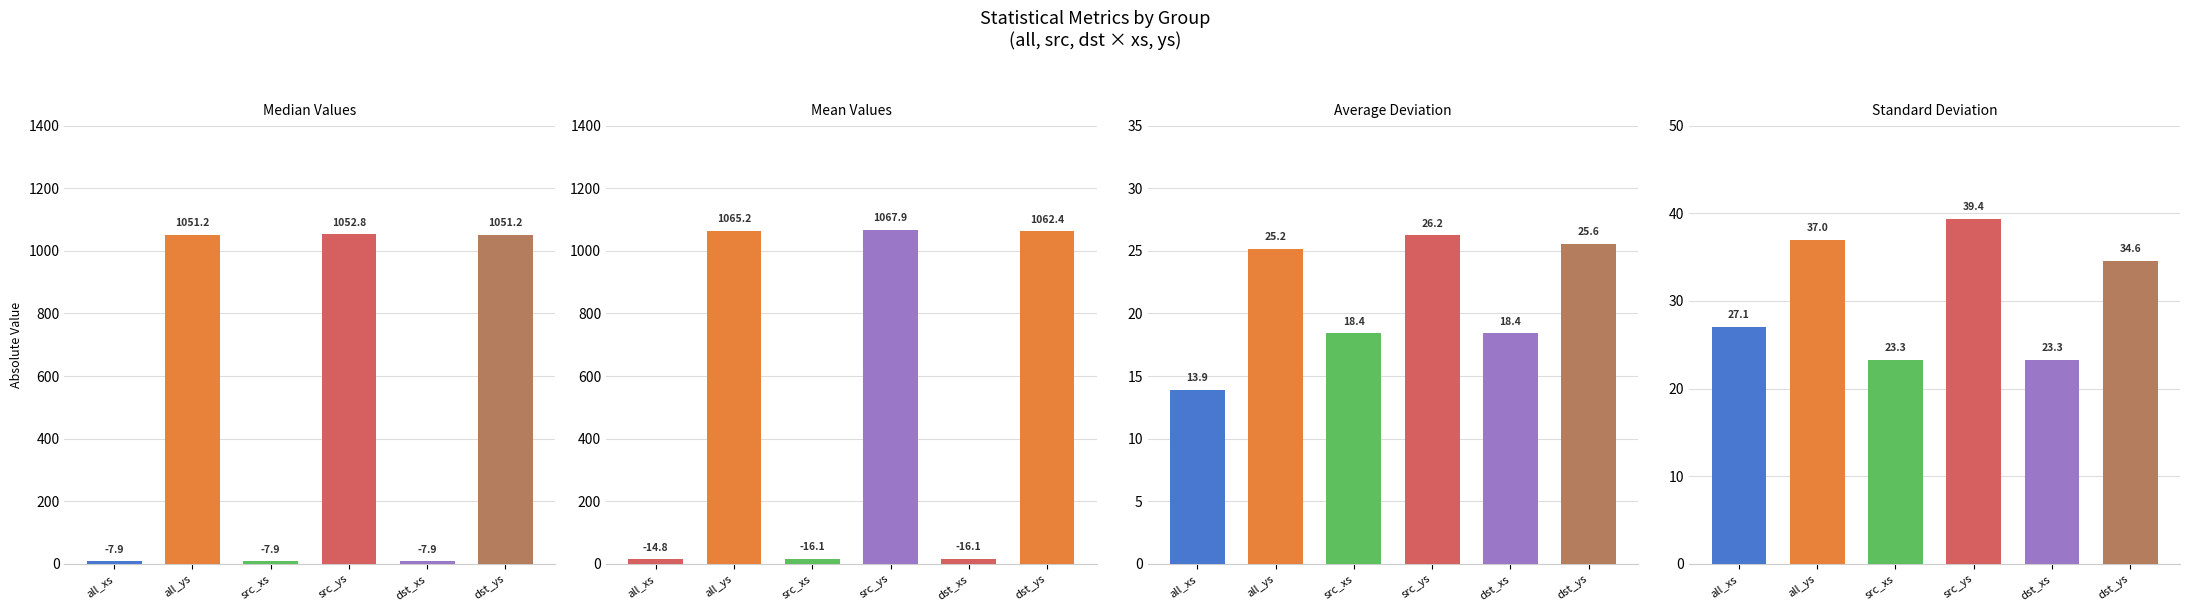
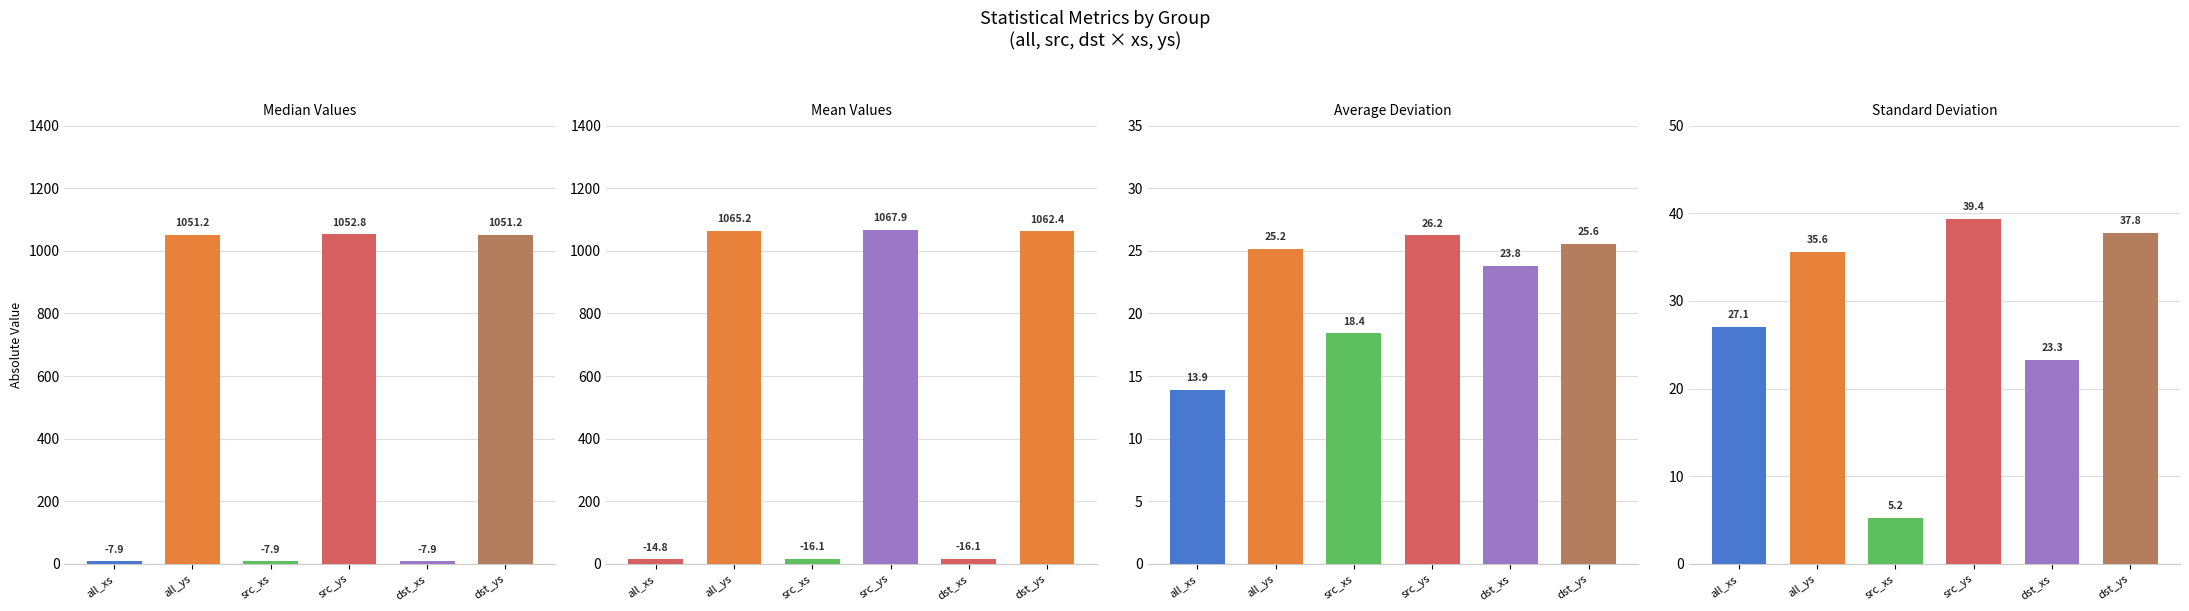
  {
    "Median Values": {
      "all_ys": 1051.2,
      "src_ys": 1052.8,
      "dst_ys": 1051.2
    },
    "Mean Values": {
      "all_ys": 1065.2,
      "src_ys": 1067.9,
      "dst_ys": 1062.4
    },
    "Average Deviation": {
      "all_xs": 13.9,
      "all_ys": 25.2,
      "src_xs": 18.4,
-     "dst_xs": 18.4,
+     "dst_xs": 23.8,
      "dst_ys": 25.6
    },
    "Standard Deviation": {
      "all_xs": 27.1,
-     "all_ys": 37.0,
-     "src_xs": 23.3,
+     "all_ys": 35.6,
+     "src_xs": 5.2,
      "src_ys": 39.4,
      "dst_xs": 23.3,
-     "dst_ys": 34.6
+     "dst_ys": 37.8
    }
  }
